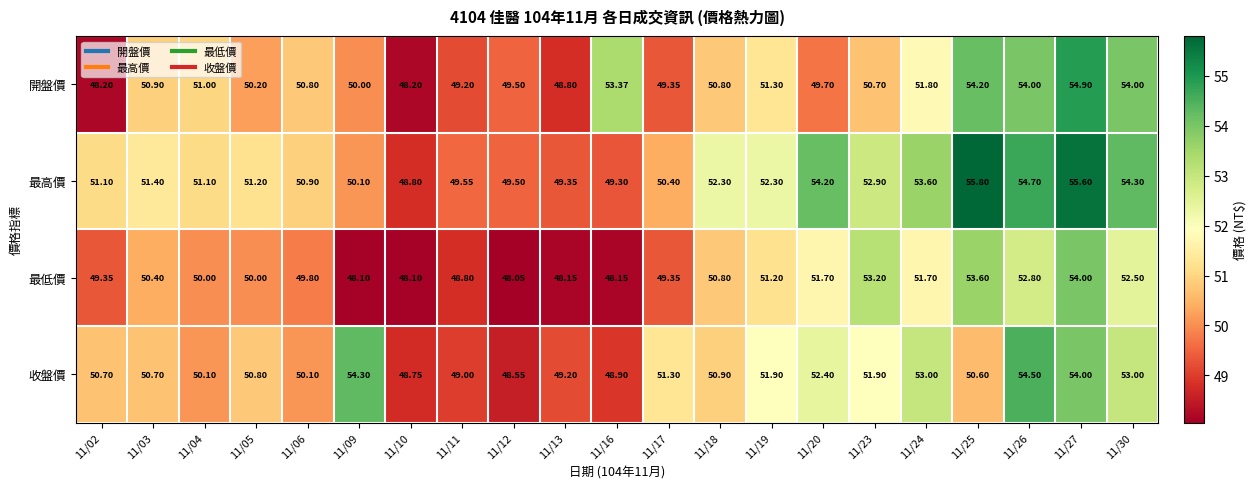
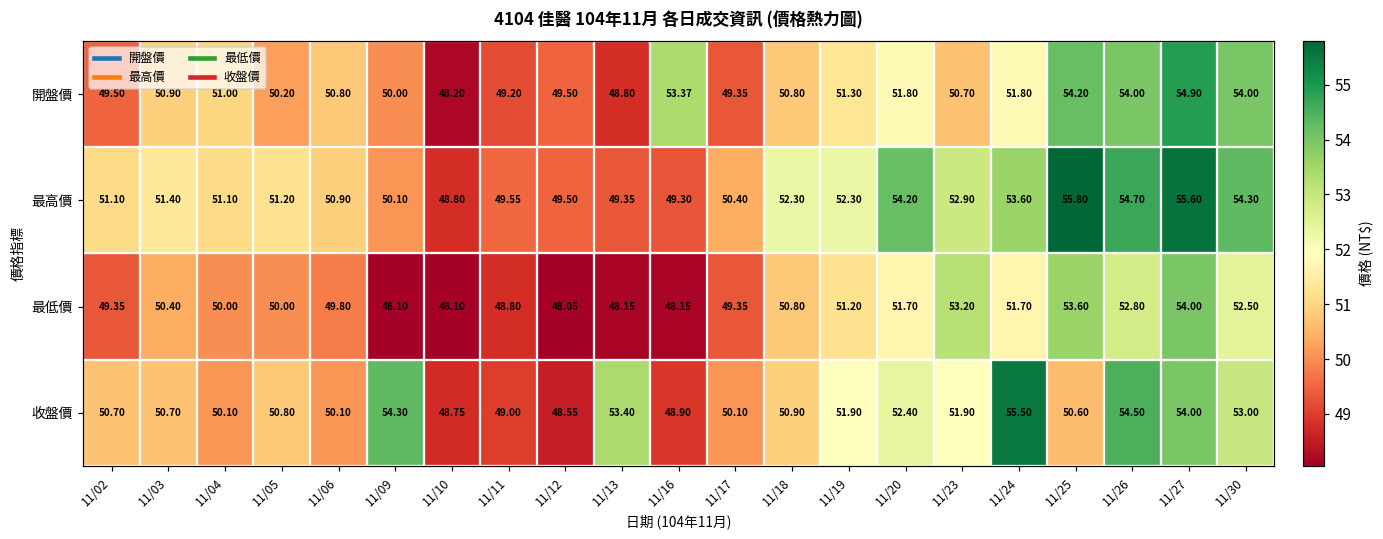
  {
    "開盤價": {
-     "11/02": 48.20,
+     "11/02": 49.50,
      "11/03": 50.90,
      "11/04": 51.00,
      "11/05": 50.20,
      "11/06": 50.80,
      "11/09": 50.00,
      "11/10": 48.20,
      "11/11": 49.20,
      "11/12": 49.50,
      "11/13": 48.80,
      "11/16": 53.37,
      "11/17": 49.35,
      "11/18": 50.80,
      "11/19": 51.30,
-     "11/20": 49.70,
+     "11/20": 51.80,
      "11/23": 50.70,
      "11/24": 51.80,
      "11/25": 54.20,
      "11/26": 54.00,
      "11/27": 54.90,
      "11/30": 54.00
    },
    "最高價": {
      "11/02": 51.10,
      "11/03": 51.40,
      "11/04": 51.10,
      "11/05": 51.20,
      "11/06": 50.90,
      "11/09": 50.10,
      "11/10": 48.80,
      "11/11": 49.55,
      "11/12": 49.50,
      "11/13": 49.35,
      "11/16": 49.30,
      "11/17": 50.40,
      "11/18": 52.30,
      "11/19": 52.30,
      "11/20": 54.20,
      "11/23": 52.90,
      "11/24": 53.60,
      "11/25": 55.80,
      "11/26": 54.70,
      "11/27": 55.60,
      "11/30": 54.30
    },
    "最低價": {
      "11/02": 49.35,
      "11/03": 50.40,
      "11/04": 50.00,
      "11/05": 50.00,
      "11/06": 49.80,
      "11/09": 48.10,
      "11/10": 48.10,
      "11/11": 48.80,
      "11/12": 48.05,
      "11/13": 48.15,
      "11/16": 48.15,
      "11/17": 49.35,
      "11/18": 50.80,
      "11/19": 51.20,
      "11/20": 51.70,
      "11/23": 53.20,
      "11/24": 51.70,
      "11/25": 53.60,
      "11/26": 52.80,
      "11/27": 54.00,
      "11/30": 52.50
    },
    "收盤價": {
      "11/02": 50.70,
      "11/03": 50.70,
      "11/04": 50.10,
      "11/05": 50.80,
      "11/06": 50.10,
      "11/09": 54.30,
      "11/10": 48.75,
      "11/11": 49.00,
      "11/12": 48.55,
-     "11/13": 49.20,
+     "11/13": 53.40,
      "11/16": 48.90,
-     "11/17": 51.30,
+     "11/17": 50.10,
      "11/18": 50.90,
      "11/19": 51.90,
      "11/20": 52.40,
      "11/23": 51.90,
-     "11/24": 53.00,
+     "11/24": 55.50,
      "11/25": 50.60,
      "11/26": 54.50,
      "11/27": 54.00,
      "11/30": 53.00
    }
  }
